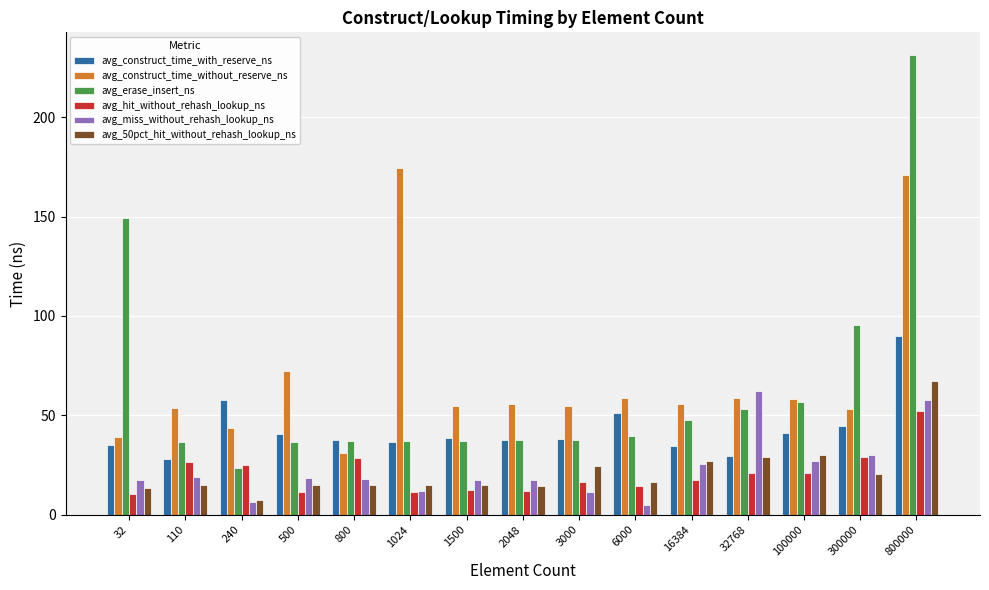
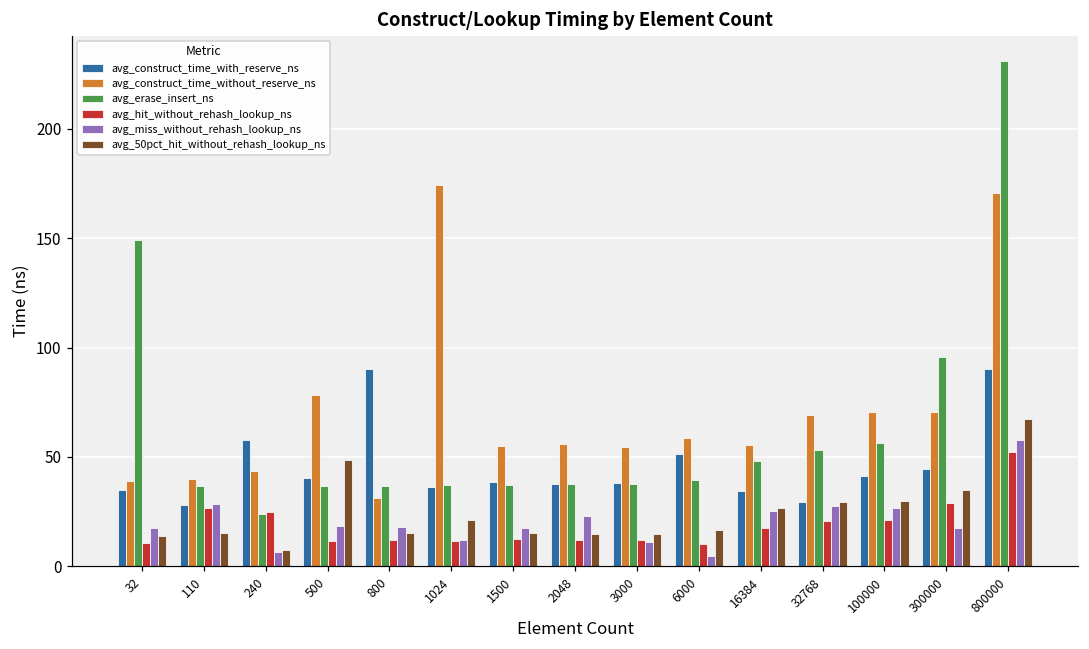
  {
    "avg_construct_time_with_reserve_ns": {
      "32": 35,
      "110": 28,
      "240": 58,
      "500": 40,
-     "800": 38,
+     "800": 90,
      "1024": 36,
      "1500": 38,
      "2048": 38,
      "3000": 38,
      "6000": 51,
      "16384": 34,
      "32768": 30,
      "100000": 41,
      "300000": 45,
      "800000": 90
    },
    "avg_construct_time_without_reserve_ns": {
      "32": 39,
-     "110": 54,
+     "110": 40,
      "240": 44,
-     "500": 72,
+     "500": 78,
      "800": 31,
      "1024": 174,
      "1500": 55,
      "2048": 56,
      "3000": 55,
      "6000": 59,
      "16384": 55,
-     "32768": 59,
-     "100000": 58,
-     "300000": 53,
+     "32768": 69,
+     "100000": 71,
+     "300000": 71,
      "800000": 171
    },
    "avg_erase_insert_ns": {
      "32": 149,
      "110": 37,
      "240": 24,
      "500": 37,
      "800": 37,
      "1024": 37,
      "1500": 37,
      "2048": 37,
      "3000": 38,
      "6000": 39,
      "16384": 48,
      "32768": 53,
      "100000": 57,
      "300000": 96,
      "800000": 231
    },
    "avg_hit_without_rehash_lookup_ns": {
      "32": 11,
      "110": 27,
      "240": 25,
      "500": 11,
-     "800": 28,
+     "800": 12,
      "1024": 12,
      "1500": 12,
      "2048": 12,
-     "3000": 16,
-     "6000": 14,
+     "3000": 12,
+     "6000": 10,
      "16384": 18,
      "32768": 21,
      "100000": 21,
      "300000": 29,
      "800000": 52
    },
    "avg_miss_without_rehash_lookup_ns": {
      "32": 17,
-     "110": 19,
+     "110": 29,
      "240": 7,
      "500": 18,
      "800": 18,
      "1024": 12,
      "1500": 17,
-     "2048": 18,
+     "2048": 23,
      "3000": 11,
      "6000": 5,
      "16384": 25,
-     "32768": 62,
+     "32768": 27,
      "100000": 27,
-     "300000": 30,
+     "300000": 17,
      "800000": 58
    },
    "avg_50pct_hit_without_rehash_lookup_ns": {
      "32": 14,
      "110": 15,
      "240": 7,
-     "500": 15,
+     "500": 49,
      "800": 15,
-     "1024": 15,
+     "1024": 21,
      "1500": 15,
      "2048": 15,
-     "3000": 24,
+     "3000": 15,
      "6000": 16,
      "16384": 27,
      "32768": 29,
      "100000": 30,
-     "300000": 20,
+     "300000": 35,
      "800000": 67
    }
  }
